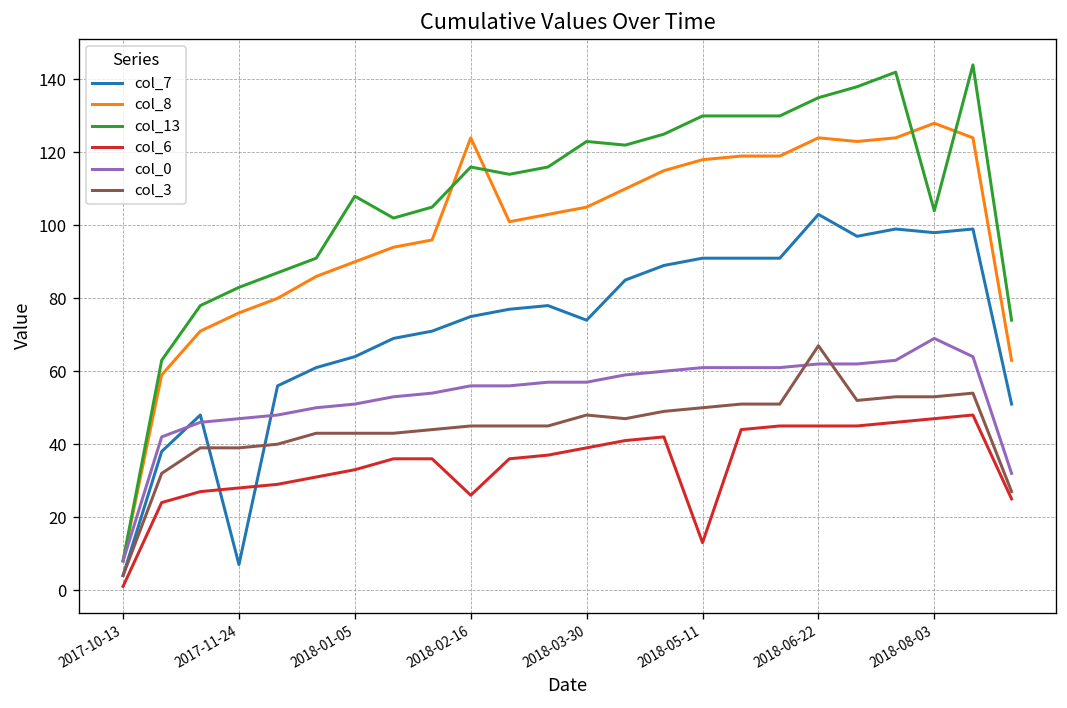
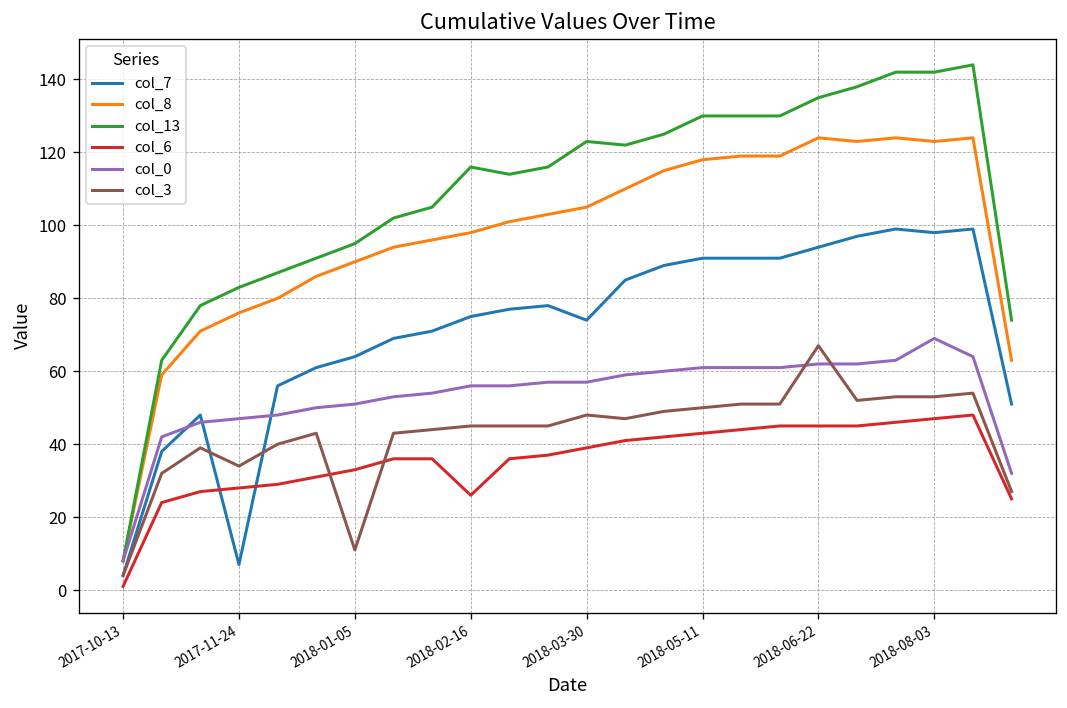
  {
    "col_7": {
      "2017-11-24": 7,
      "2018-01-05": 64,
      "2018-02-16": 75,
      "2018-03-30": 74,
      "2018-05-11": 91,
-     "2018-06-22": 103,
+     "2018-06-22": 94,
      "2018-08-03": 98
    },
    "col_8": {
      "2017-11-24": 76,
      "2018-01-05": 90,
-     "2018-02-16": 124,
+     "2018-02-16": 98,
      "2018-03-30": 105,
      "2018-05-11": 118,
      "2018-06-22": 124,
-     "2018-08-03": 128
+     "2018-08-03": 123
    },
    "col_13": {
      "2017-11-24": 83,
-     "2018-01-05": 108,
+     "2018-01-05": 95,
      "2018-02-16": 116,
      "2018-03-30": 123,
      "2018-05-11": 130,
      "2018-06-22": 135,
-     "2018-08-03": 104
+     "2018-08-03": 142
    },
    "col_6": {
      "2017-10-13": 1,
      "2017-11-24": 28,
      "2018-01-05": 33,
      "2018-02-16": 26,
      "2018-03-30": 39,
-     "2018-05-11": 13,
+     "2018-05-11": 43,
      "2018-06-22": 45,
      "2018-08-03": 47
    },
    "col_0": {
      "2017-11-24": 47,
      "2018-01-05": 51,
      "2018-02-16": 56,
      "2018-03-30": 57,
      "2018-05-11": 61,
      "2018-06-22": 62,
      "2018-08-03": 69
    },
    "col_3": {
-     "2017-11-24": 39,
-     "2018-01-05": 43,
+     "2017-11-24": 34,
+     "2018-01-05": 11,
      "2018-02-16": 45,
      "2018-03-30": 48,
      "2018-05-11": 50,
      "2018-06-22": 67,
      "2018-08-03": 53
    }
  }
